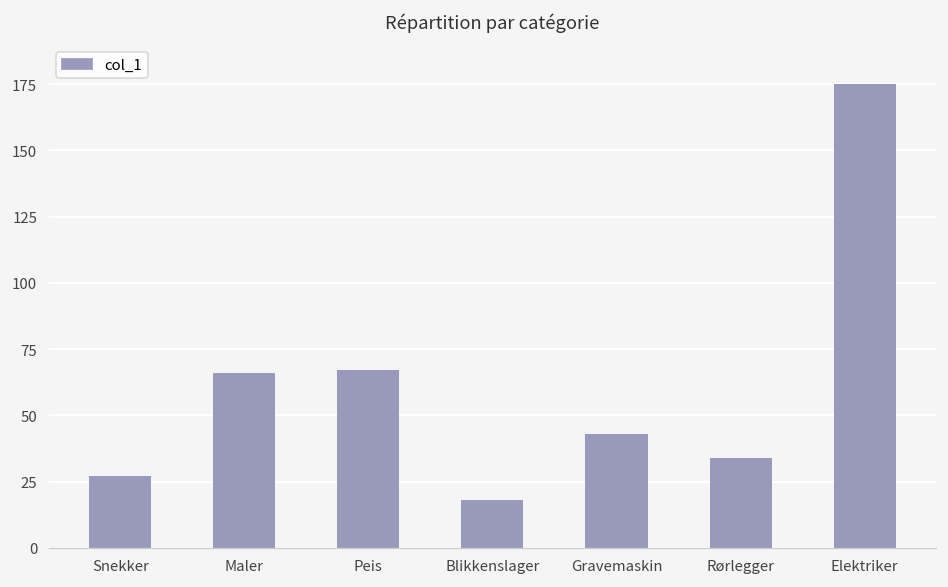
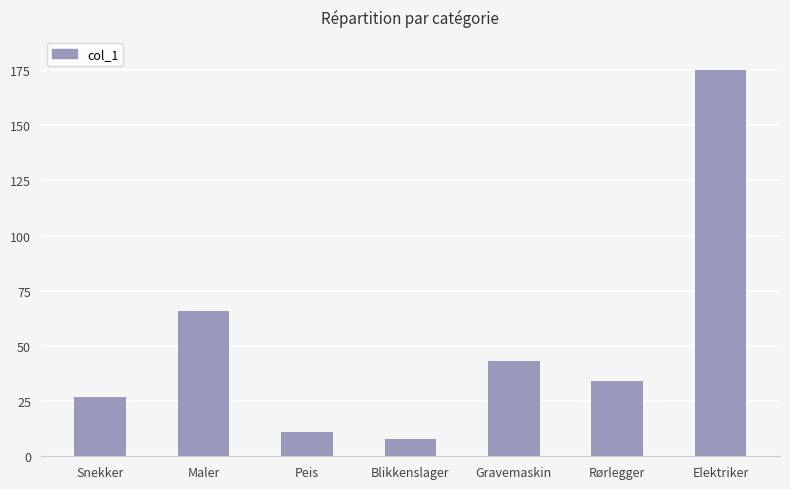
  {
    "Snekker": 27,
    "Maler": 66,
-   "Peis": 67,
-   "Blikkenslager": 18,
+   "Peis": 11,
+   "Blikkenslager": 8,
    "Gravemaskin": 43,
    "Rørlegger": 34,
    "Elektriker": 175
  }
